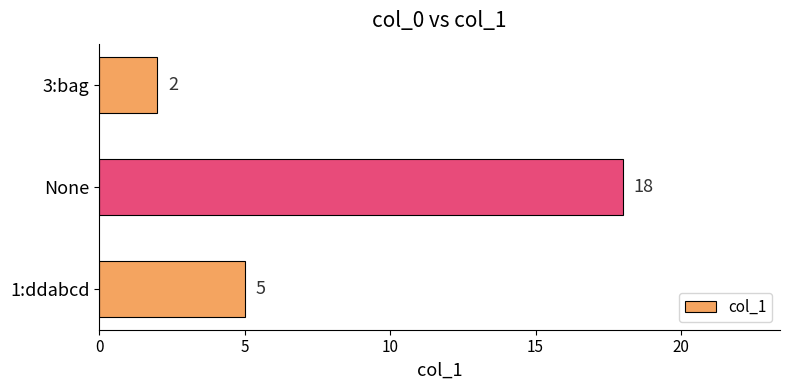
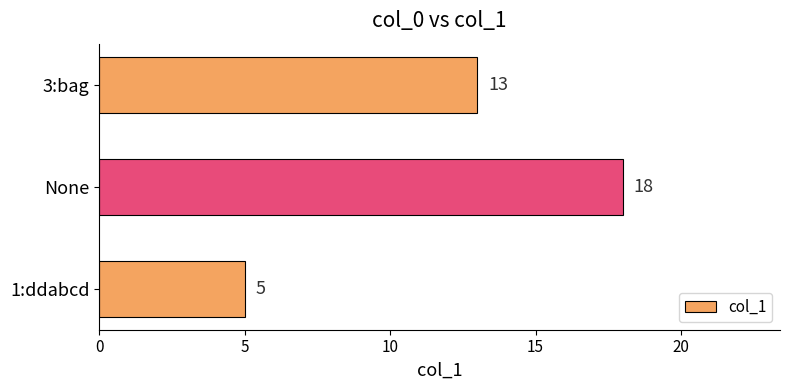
  {
-   "3:bag": 2,
+   "3:bag": 13,
    "None": 18,
    "1:ddabcd": 5
  }
